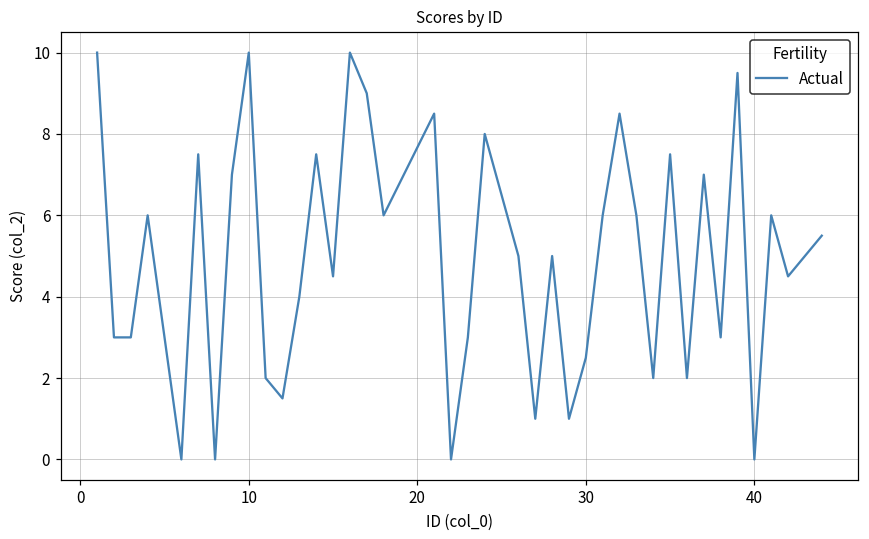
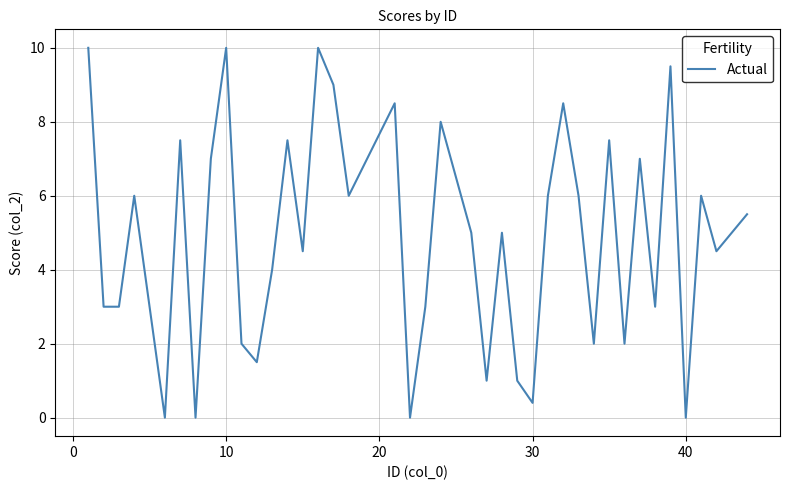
  {
    "10": 10.0,
-   "30": 2.5,
+   "30": 0.4,
    "40": 0.0
  }
